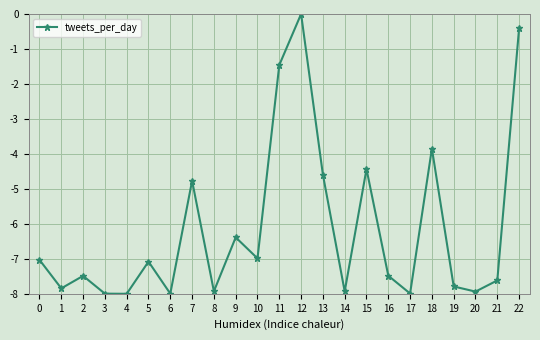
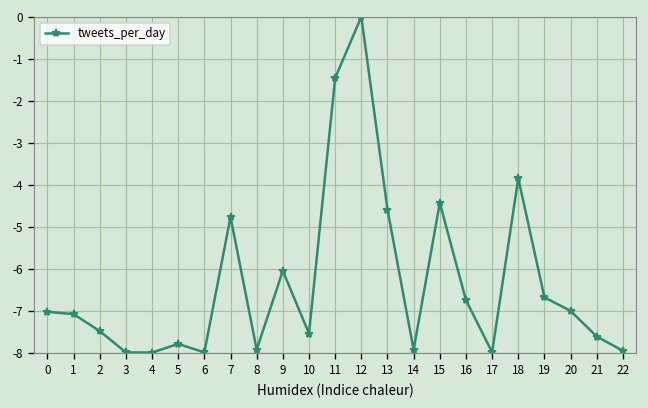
  {
    "0": -7.0,
-   "1": -7.8,
+   "1": -7.1,
    "2": -7.5,
    "3": -8.0,
    "4": -8.0,
-   "5": -7.1,
+   "5": -7.8,
    "6": -8.0,
    "7": -4.8,
    "8": -7.9,
-   "9": -6.4,
-   "10": -7.0,
+   "9": -6.1,
+   "10": -7.5,
    "11": -1.5,
    "12": 0.0,
    "13": -4.6,
    "14": -7.9,
    "15": -4.4,
-   "16": -7.5,
+   "16": -6.8,
    "17": -8.0,
    "18": -3.8,
-   "19": -7.8,
-   "20": -7.9,
+   "19": -6.7,
+   "20": -7.0,
    "21": -7.6,
-   "22": -0.4
+   "22": -8.0
  }
